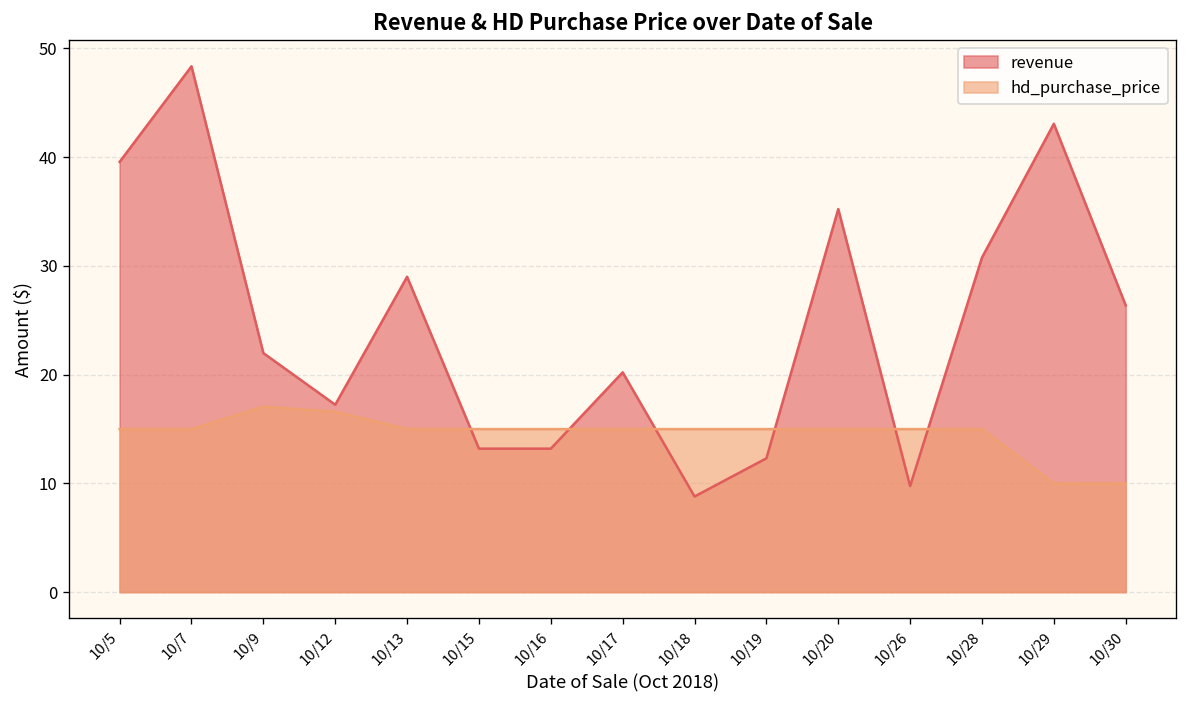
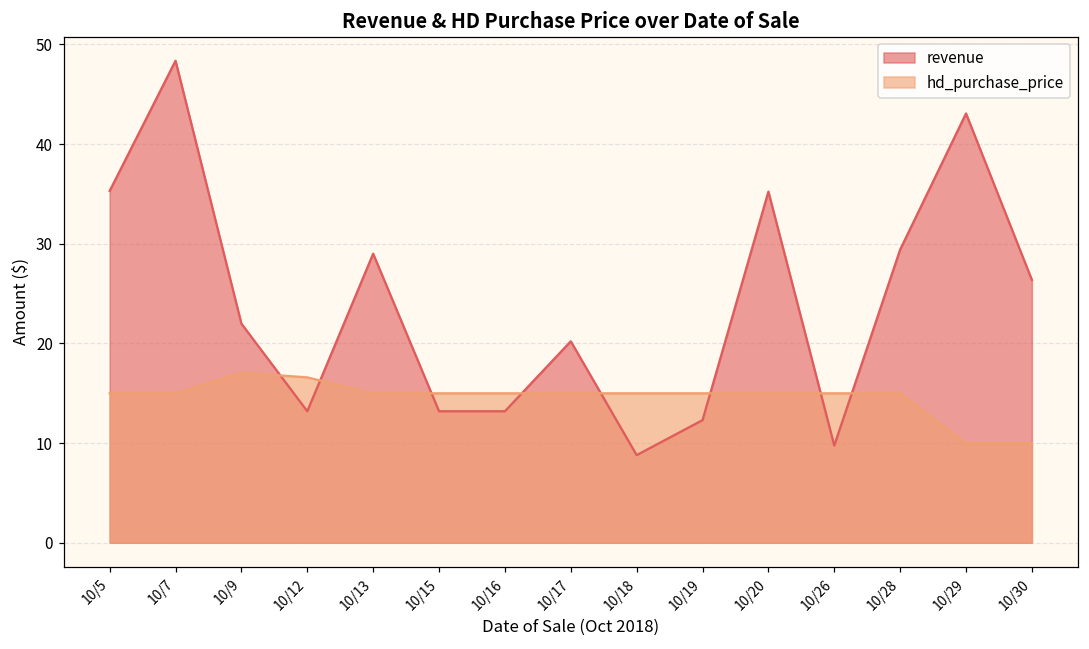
  {
    "revenue": {
-     "10/5": 40,
+     "10/5": 35,
      "10/7": 48,
      "10/9": 22,
-     "10/12": 17,
+     "10/12": 13,
      "10/13": 29,
      "10/15": 13,
      "10/16": 13,
      "10/17": 20,
      "10/18": 9,
      "10/19": 12,
      "10/20": 35,
      "10/26": 10,
-     "10/28": 31,
+     "10/28": 29,
      "10/29": 43,
      "10/30": 26
    },
    "hd_purchase_price": {
      "10/5": 15,
      "10/7": 15,
      "10/9": 17,
      "10/12": 17,
      "10/13": 15,
      "10/15": 15,
      "10/16": 15,
      "10/17": 15,
      "10/18": 15,
      "10/19": 15,
      "10/20": 15,
      "10/26": 15,
      "10/28": 15,
      "10/29": 10,
      "10/30": 10
    }
  }
